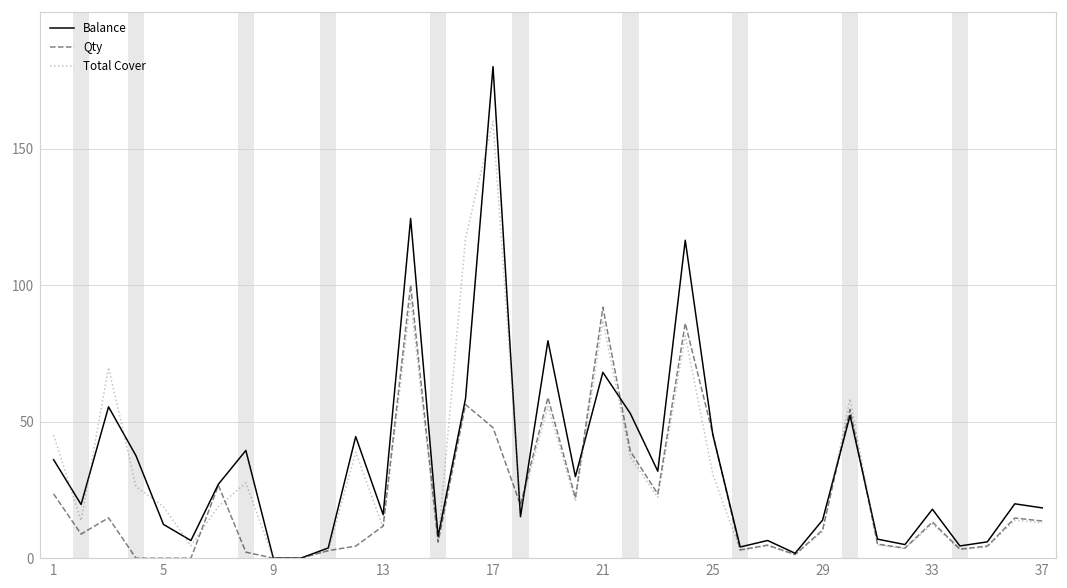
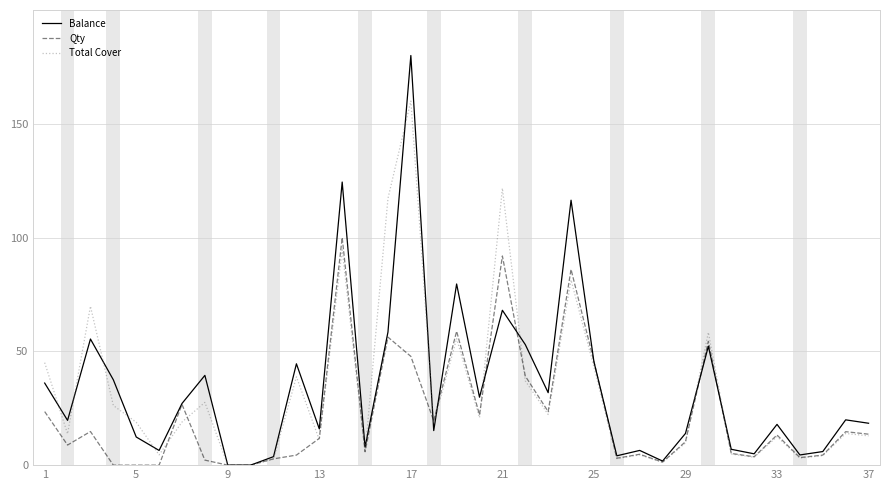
  {
    "Total Cover": {
      "1": 45,
      "5": 19,
      "17": 160,
-     "21": 87,
-     "25": 31
+     "21": 122,
+     "25": 43
    }
  }
